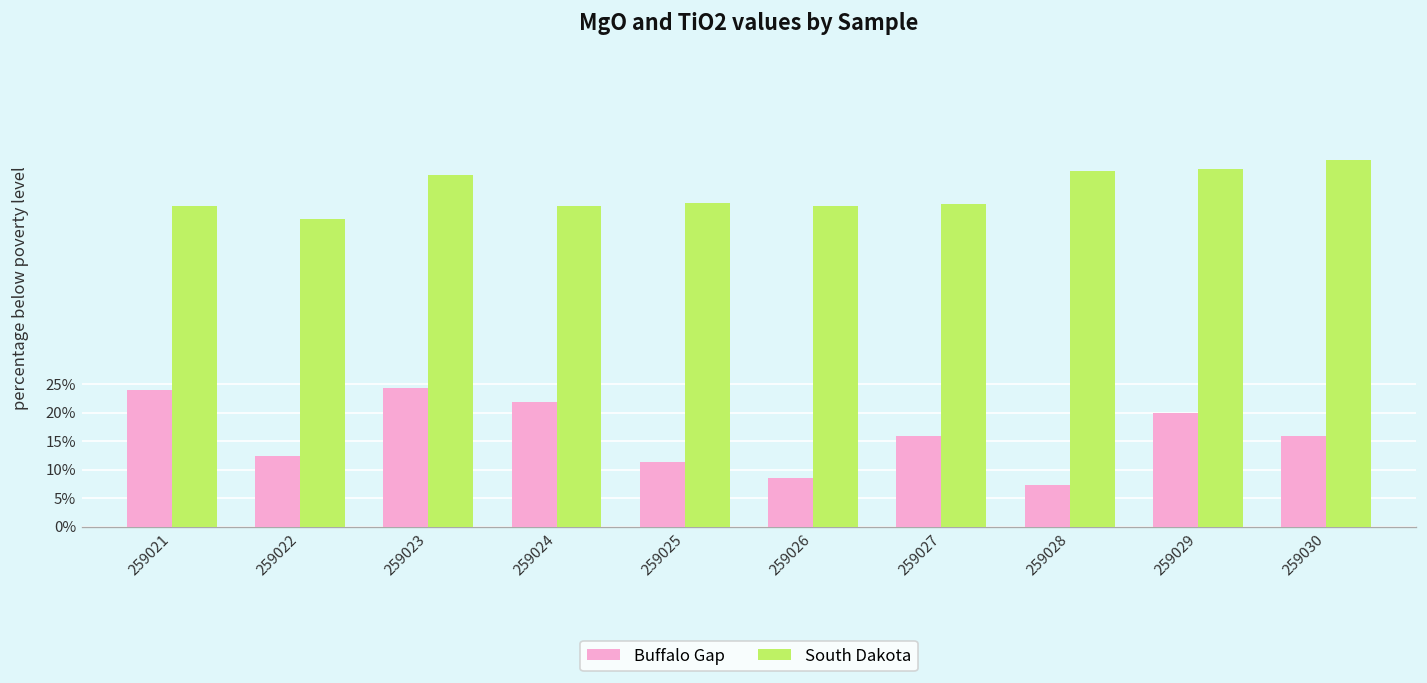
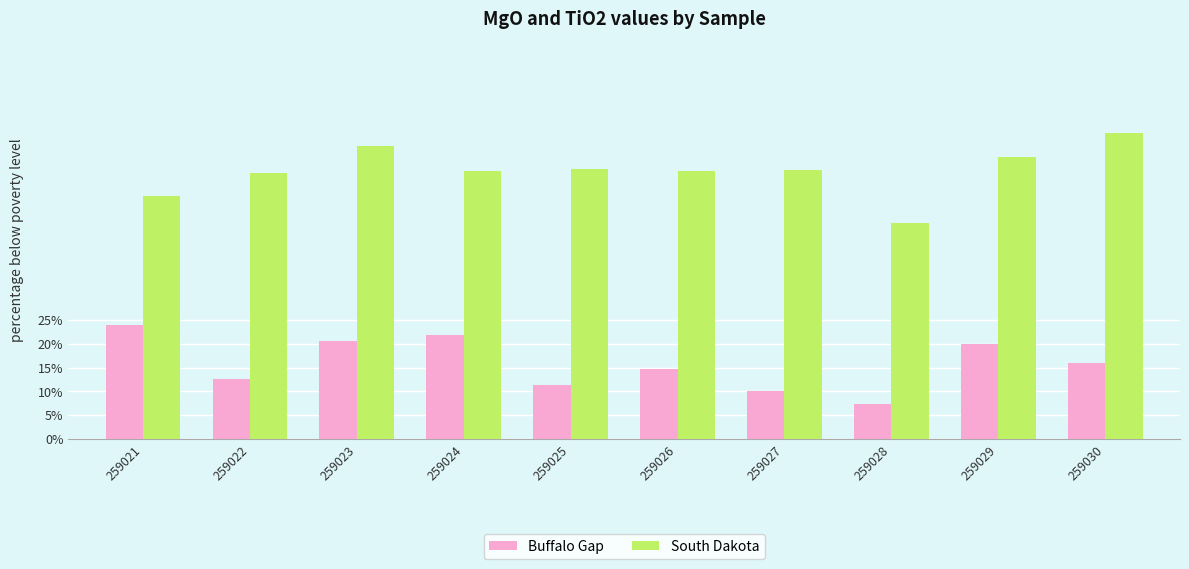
  {
    "Buffalo Gap": {
      "259021": "24%",
      "259022": "13%",
-     "259023": "24%",
+     "259023": "21%",
      "259024": "22%",
      "259025": "11%",
-     "259026": "9%",
-     "259027": "16%",
+     "259026": "15%",
+     "259027": "10%",
      "259028": "7%",
      "259029": "20%",
      "259030": "16%"
    },
    "South Dakota": {
-     "259021": "56%",
-     "259022": "54%",
+     "259021": "51%",
+     "259022": "56%",
      "259023": "62%",
      "259024": "56%",
      "259025": "57%",
      "259026": "56%",
      "259027": "57%",
-     "259028": "63%",
-     "259029": "63%",
+     "259028": "46%",
+     "259029": "59%",
      "259030": "64%"
    }
  }
